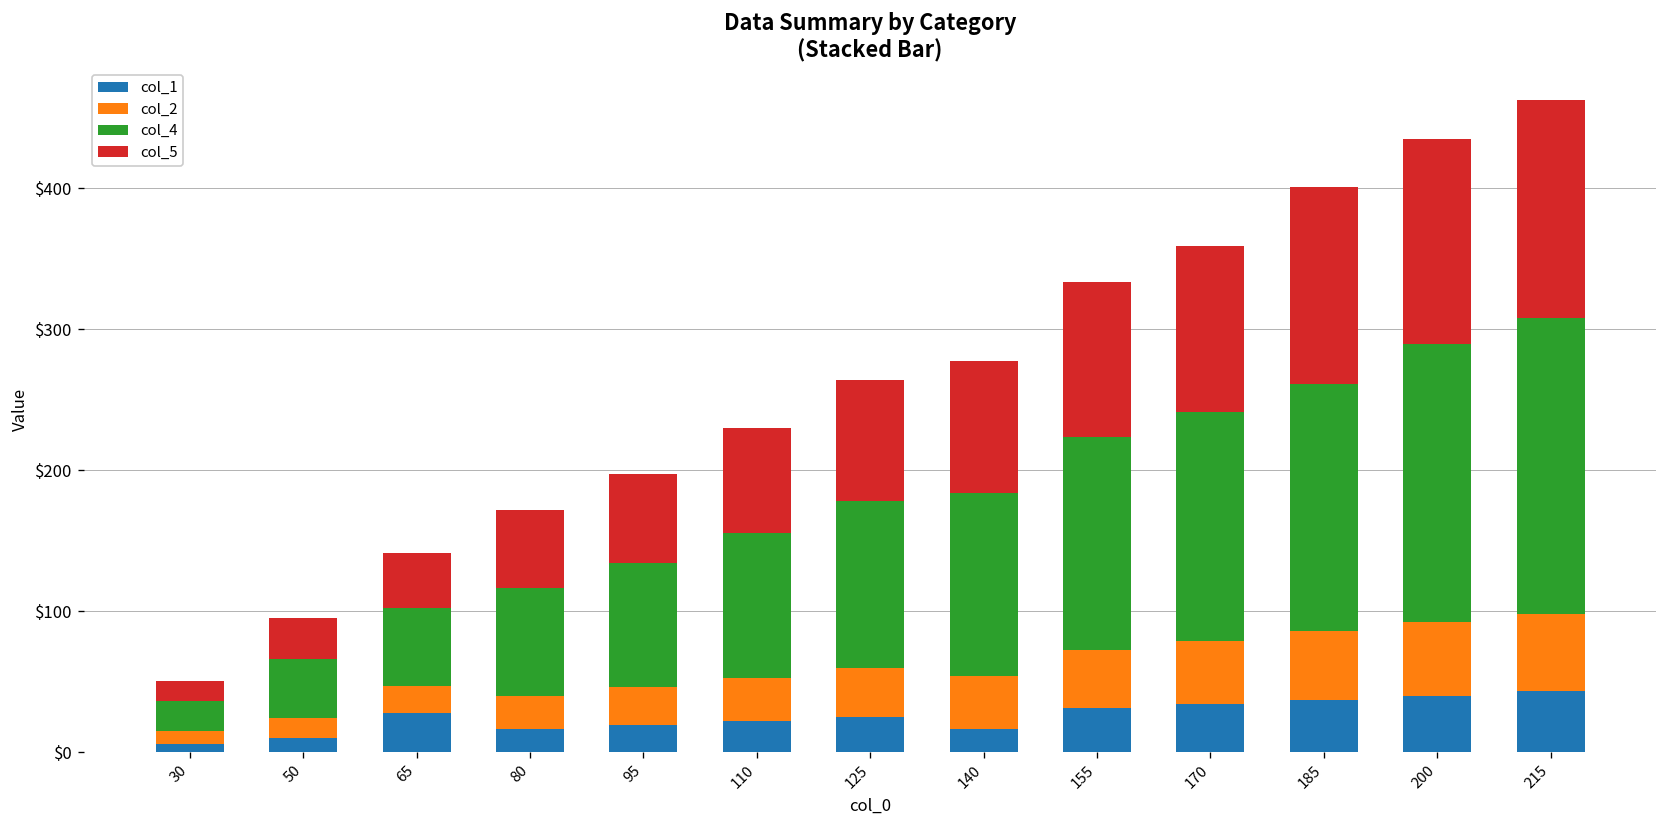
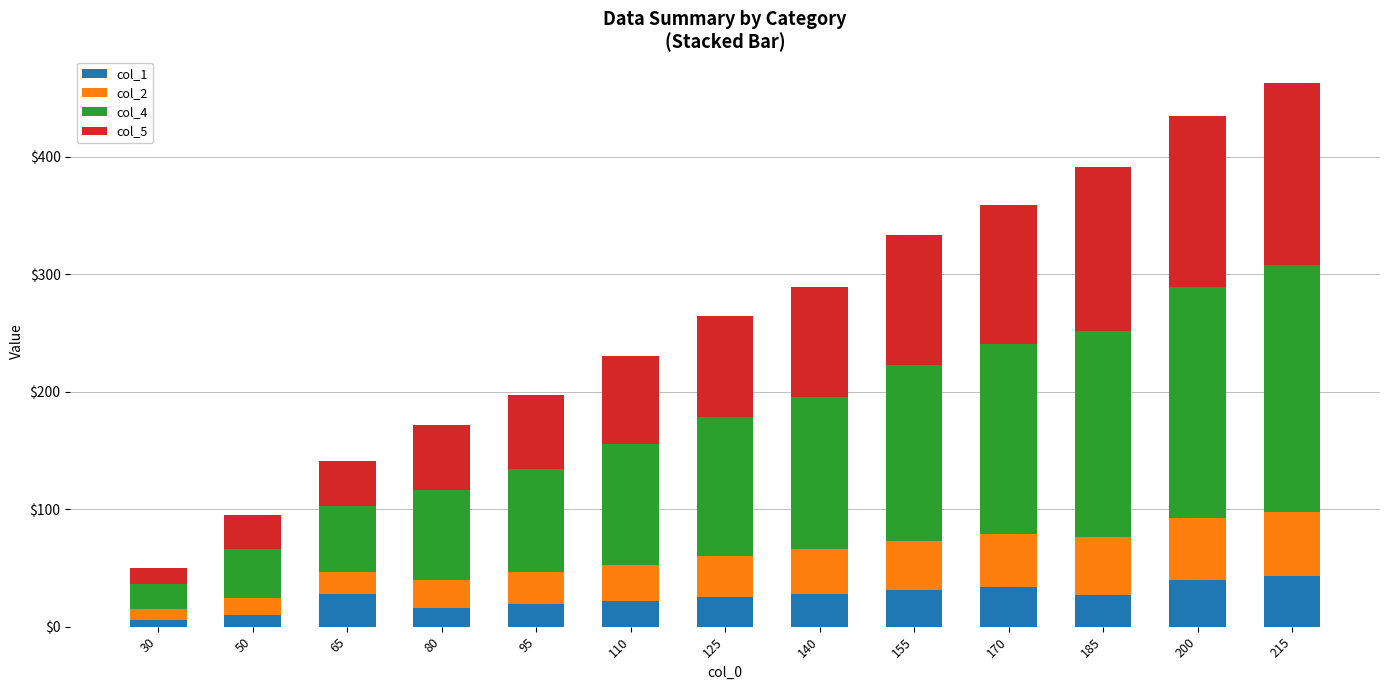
  {
    "col_1": {
      "30": "$6",
      "50": "$10",
      "65": "$28",
      "80": "$16",
      "95": "$19",
      "110": "$22",
      "125": "$25",
-     "140": "$16",
+     "140": "$28",
      "155": "$31",
      "170": "$34",
-     "185": "$37",
+     "185": "$27",
      "200": "$40",
      "215": "$43"
    },
    "col_2": {
      "30": "$9",
      "50": "$14",
      "65": "$19",
      "80": "$24",
      "95": "$27",
      "110": "$31",
      "125": "$35",
      "140": "$38",
      "155": "$42",
      "170": "$45",
      "185": "$49",
      "200": "$52",
      "215": "$55"
    },
    "col_4": {
      "30": "$22",
      "50": "$42",
      "65": "$56",
      "80": "$76",
      "95": "$88",
      "110": "$103",
      "125": "$118",
      "140": "$130",
      "155": "$151",
      "170": "$162",
      "185": "$175",
      "200": "$197",
      "215": "$210"
    },
    "col_5": {
      "30": "$14",
      "50": "$29",
      "65": "$39",
      "80": "$56",
      "95": "$63",
      "110": "$74",
      "125": "$86",
      "140": "$93",
      "155": "$110",
      "170": "$118",
      "185": "$140",
      "200": "$145",
      "215": "$154"
    }
  }
